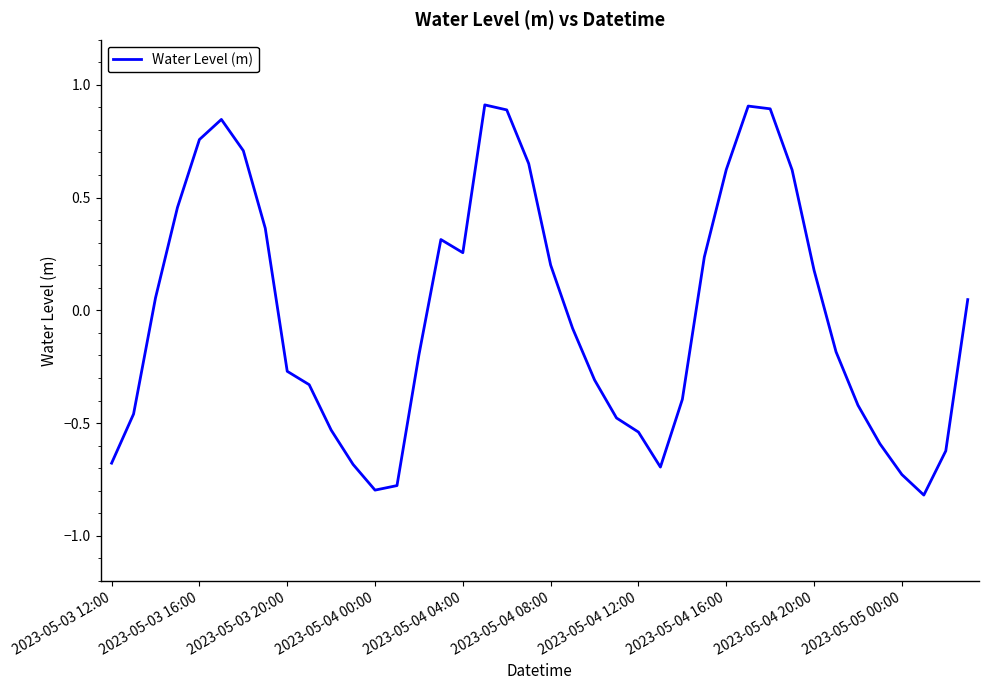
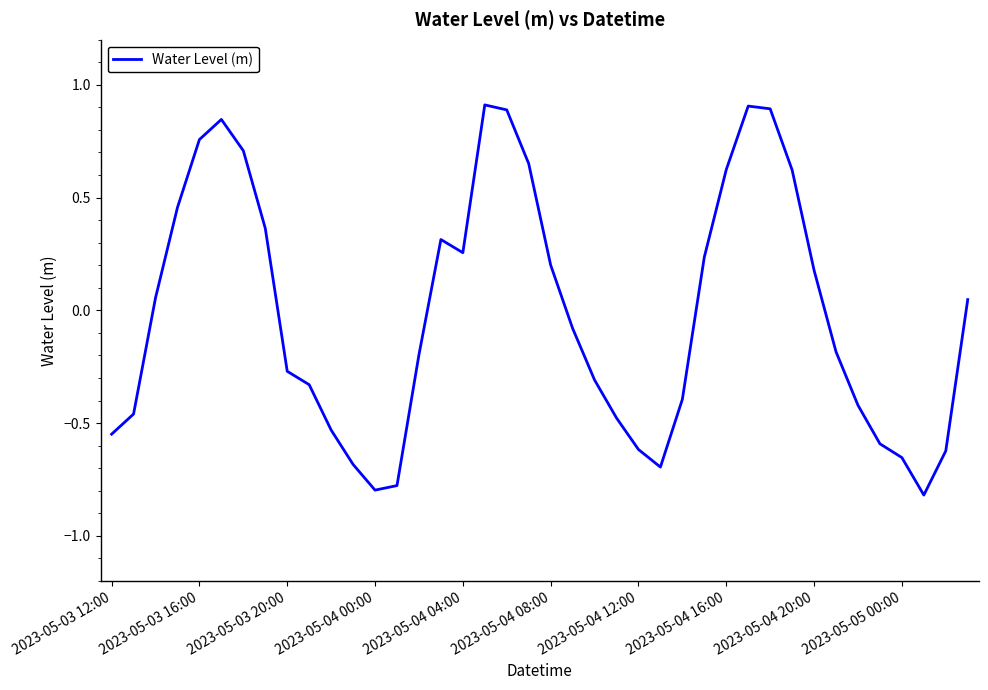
  {
-   "2023-05-03 12:00": -0.68,
+   "2023-05-03 12:00": -0.55,
    "2023-05-03 16:00": 0.76,
    "2023-05-03 20:00": -0.27,
    "2023-05-04 00:00": -0.80,
    "2023-05-04 04:00": 0.26,
    "2023-05-04 08:00": 0.20,
-   "2023-05-04 12:00": -0.54,
+   "2023-05-04 12:00": -0.62,
    "2023-05-04 16:00": 0.62,
    "2023-05-04 20:00": 0.18,
-   "2023-05-05 00:00": -0.73
+   "2023-05-05 00:00": -0.65
  }
